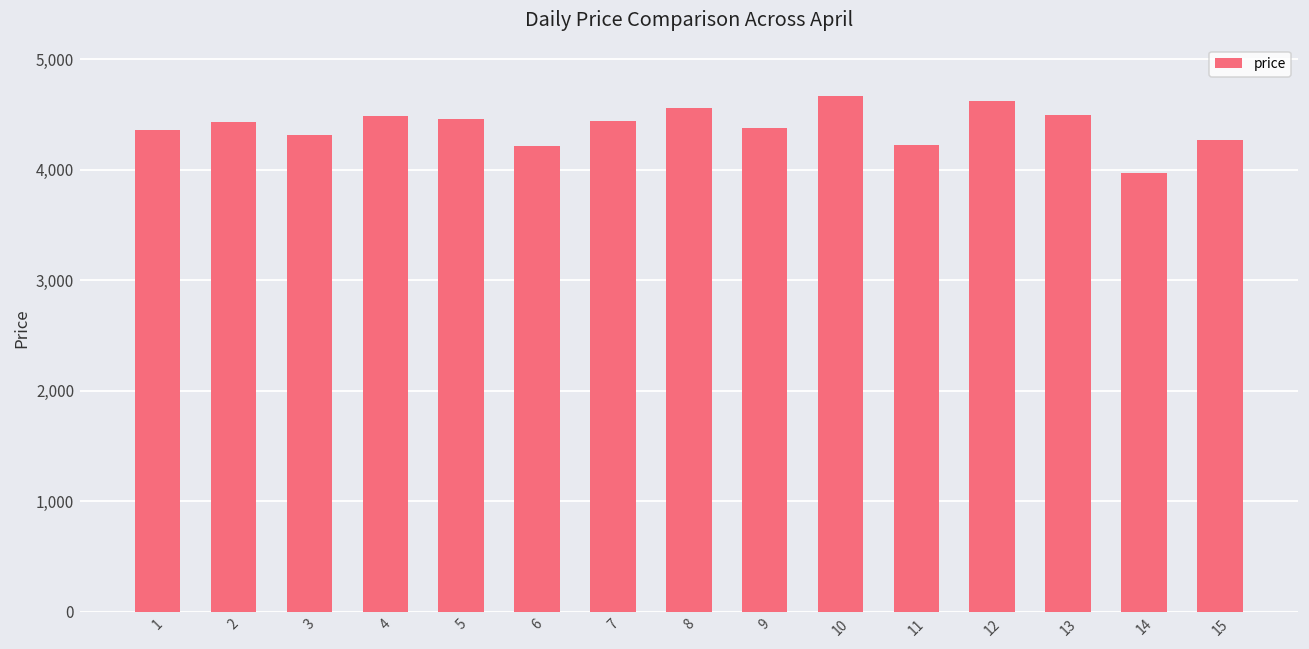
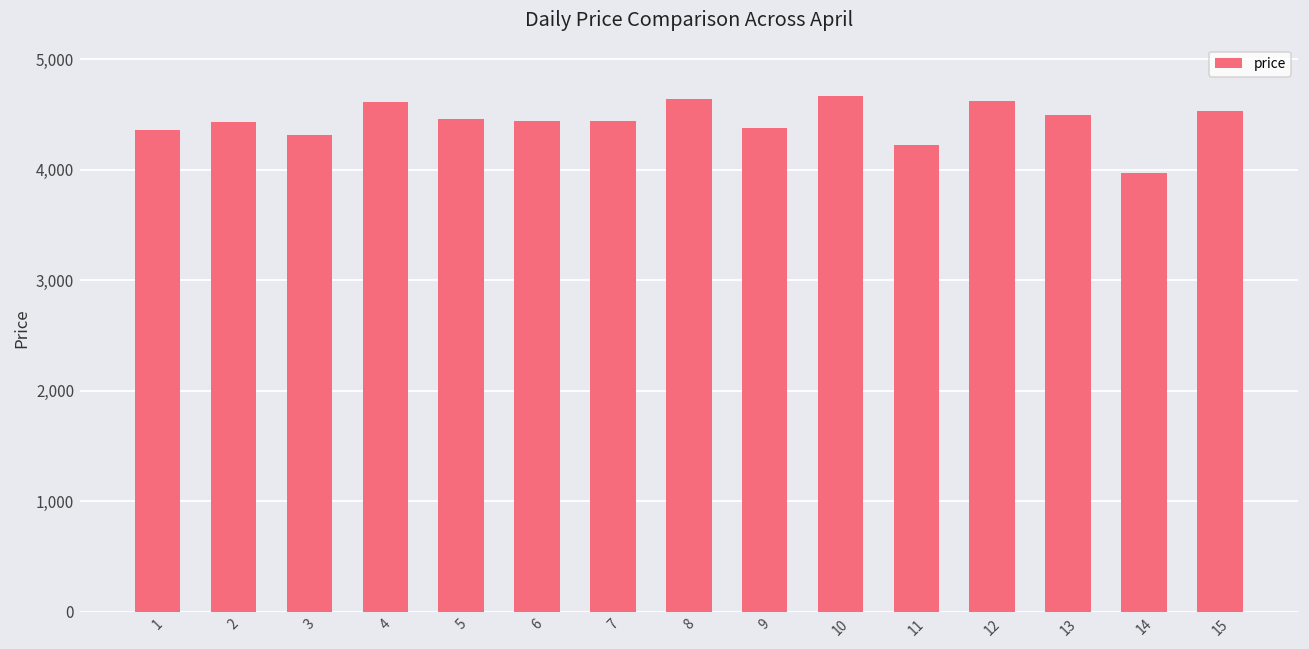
  {
    "1": "4,360",
    "2": "4,430",
    "3": "4,310",
-   "4": "4,490",
+   "4": "4,620",
    "5": "4,460",
-   "6": "4,220",
+   "6": "4,440",
    "7": "4,440",
-   "8": "4,560",
+   "8": "4,640",
    "9": "4,380",
    "10": "4,670",
    "11": "4,230",
    "12": "4,620",
    "13": "4,500",
    "14": "3,970",
-   "15": "4,270"
+   "15": "4,530"
  }
